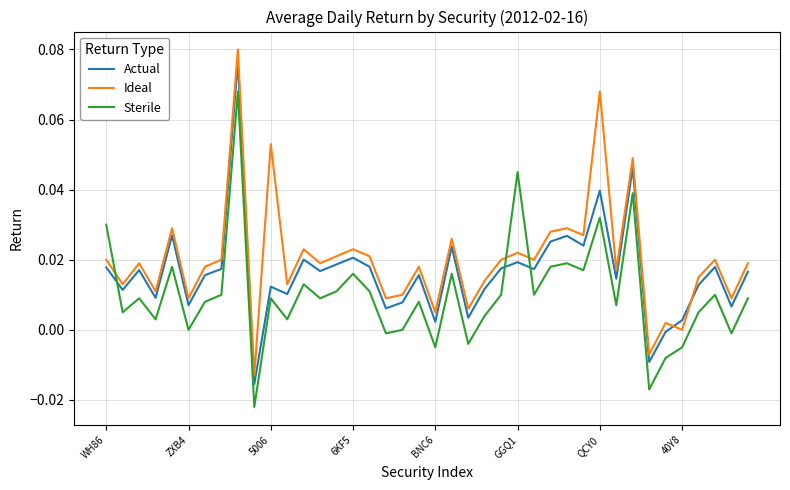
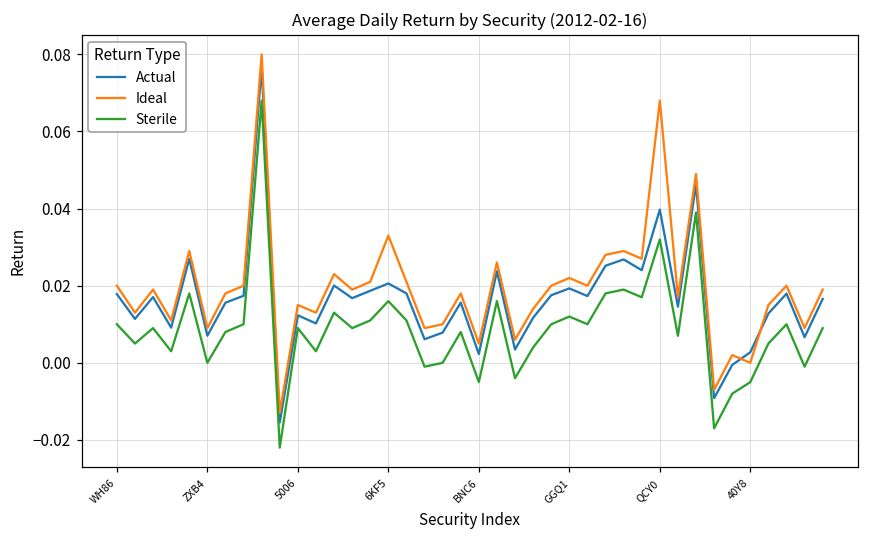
  {
    "Actual": {
      "WH86": 0.018,
      "ZXB4": 0.007,
      "5006": 0.012,
      "6KF5": 0.021,
      "BNC6": 0.002,
      "GGQ1": 0.019,
      "QCY0": 0.040,
      "40Y8": 0.003
    },
    "Ideal": {
      "WH86": 0.020,
      "ZXB4": 0.009,
-     "5006": 0.053,
-     "6KF5": 0.023,
+     "5006": 0.015,
+     "6KF5": 0.033,
      "BNC6": 0.005,
      "GGQ1": 0.022,
      "QCY0": 0.068,
      "40Y8": 0.000
    },
    "Sterile": {
-     "WH86": 0.03,
+     "WH86": 0.01,
      "ZXB4": 0.000,
      "5006": 0.009,
      "6KF5": 0.016,
      "BNC6": -0.005,
-     "GGQ1": 0.045,
+     "GGQ1": 0.012,
      "QCY0": 0.032,
      "40Y8": -0.005
    }
  }
